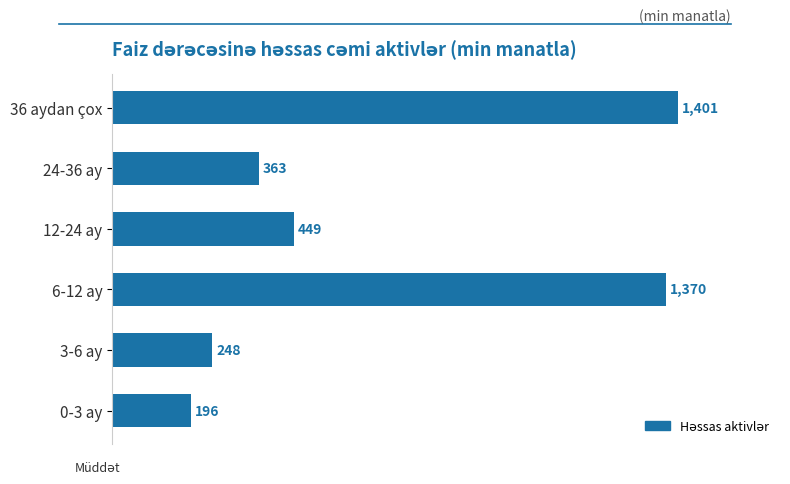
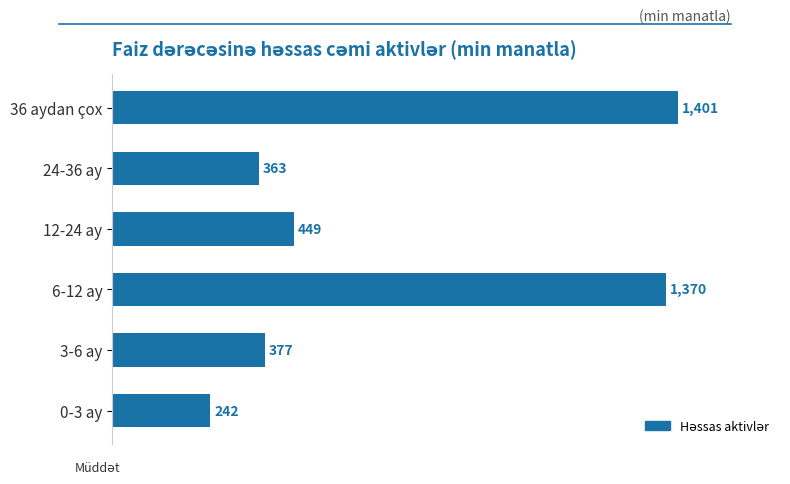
  {
    "36 aydan çox": "1,401",
    "24-36 ay": "363",
    "12-24 ay": "449",
    "6-12 ay": "1,370",
-   "3-6 ay": "248",
-   "0-3 ay": "196"
+   "3-6 ay": "377",
+   "0-3 ay": "242"
  }
